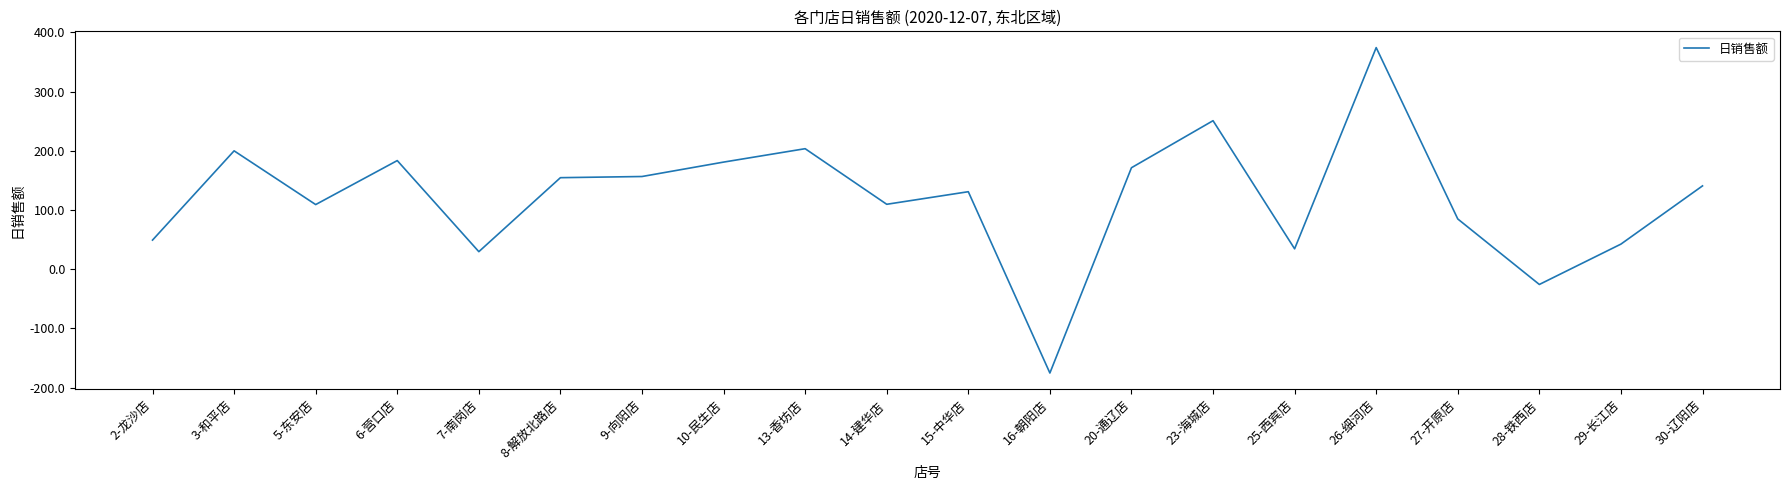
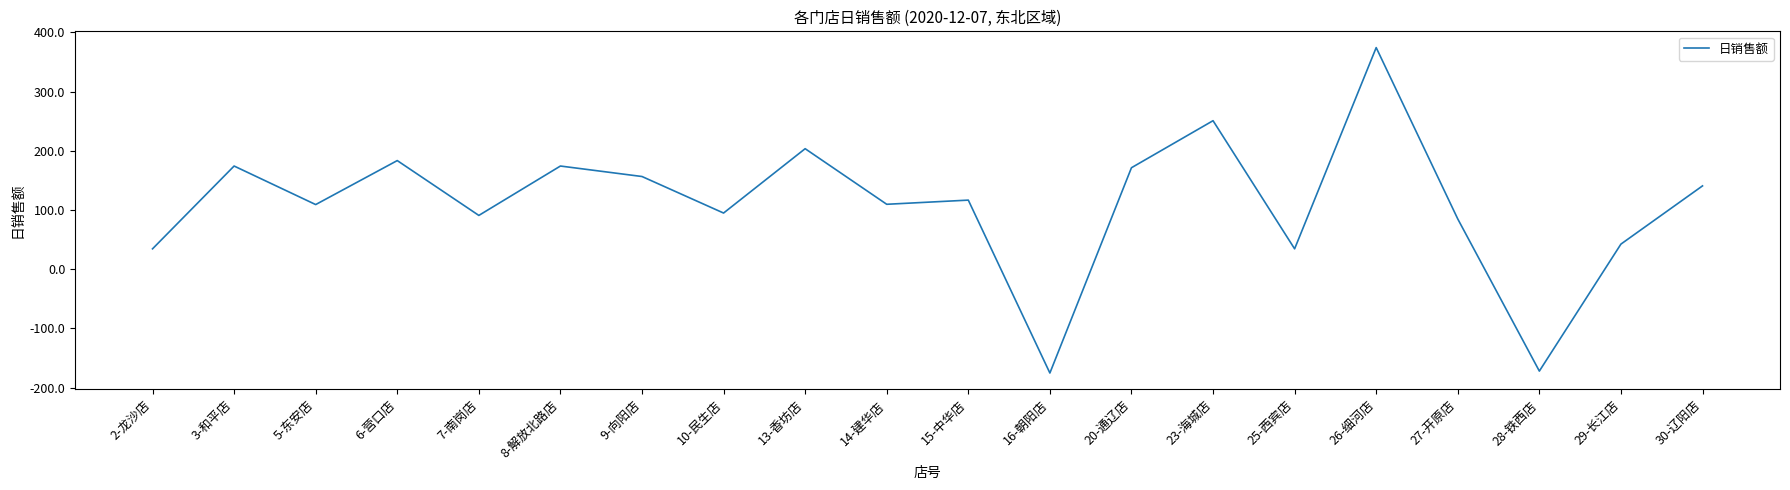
  {
-   "2-龙沙店": 50,
-   "3-和平店": 200,
+   "2-龙沙店": 30,
+   "3-和平店": 170,
    "5-东安店": 110,
    "6-营口店": 180,
-   "7-南岗店": 30,
-   "8-解放北路店": 150,
+   "7-南岗店": 90,
+   "8-解放北路店": 170,
    "9-向阳店": 160,
-   "10-民生店": 180,
+   "10-民生店": 90,
    "13-香坊店": 200,
    "14-建华店": 110,
-   "15-中华店": 130,
+   "15-中华店": 120,
    "16-朝阳店": -180,
    "20-通辽店": 170,
    "23-海城店": 250,
    "25-西宾店": 30,
    "26-细河店": 370,
    "27-开原店": 80,
-   "28-铁西店": -30,
+   "28-铁西店": -170,
    "29-长江店": 40,
    "30-辽阳店": 140
  }
